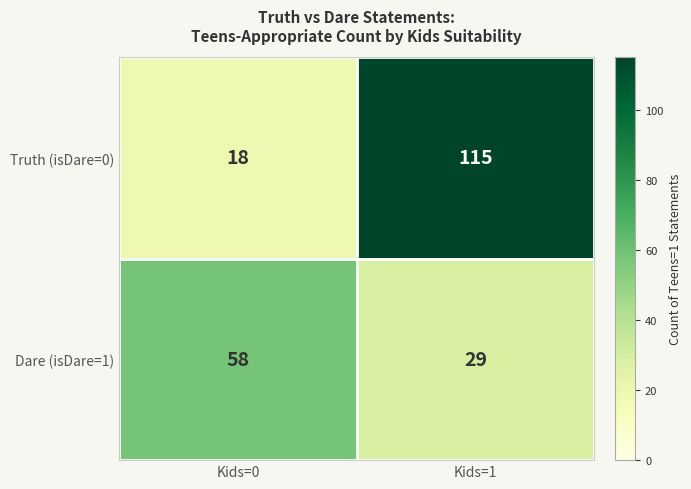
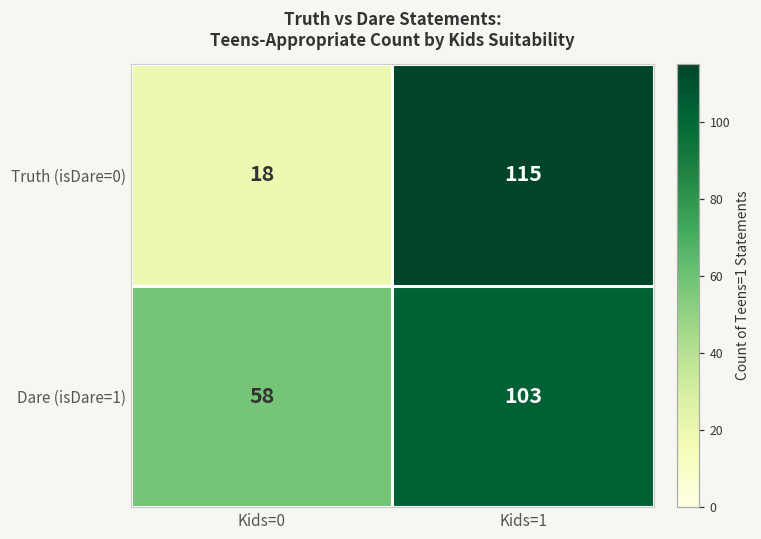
  {
    "Truth (isDare=0)": {
      "Kids=0": 18,
      "Kids=1": 115
    },
    "Dare (isDare=1)": {
      "Kids=0": 58,
-     "Kids=1": 29
+     "Kids=1": 103
    }
  }
